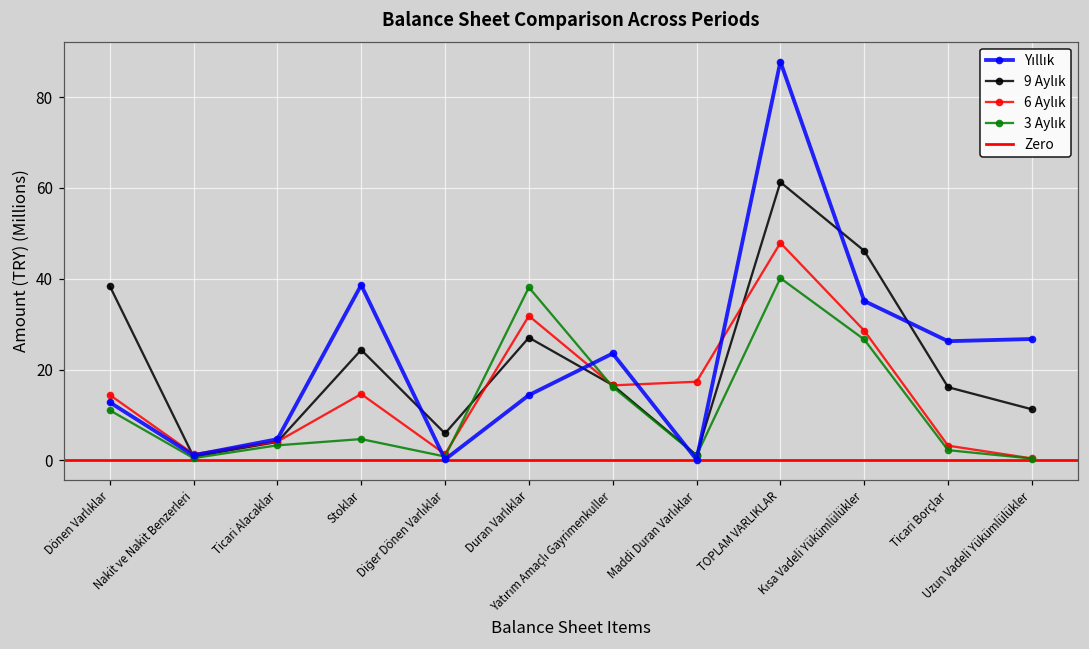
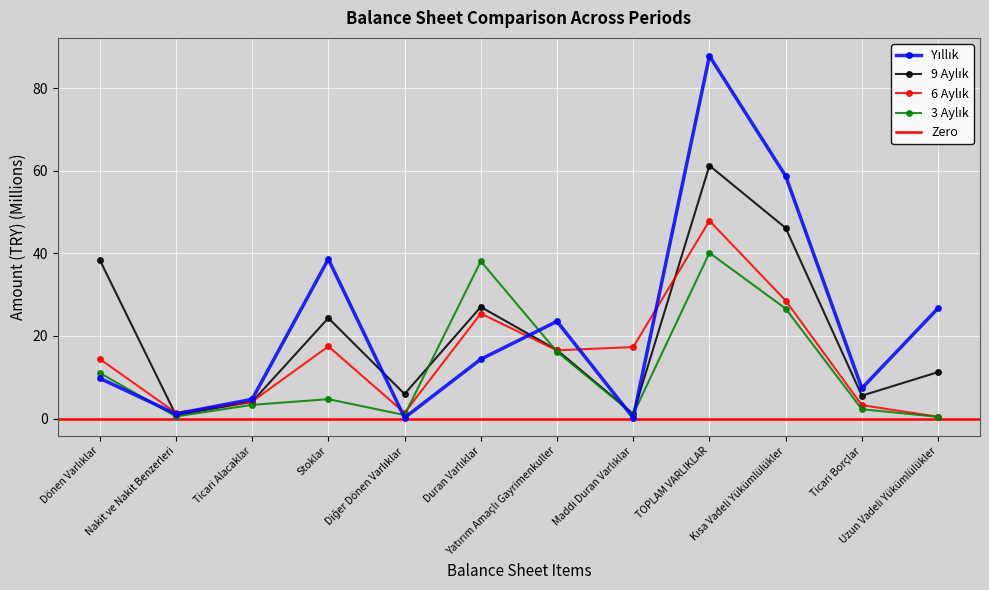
  {
    "Yıllık": {
-     "Dönen Varlıklar": 13,
+     "Dönen Varlıklar": 10,
      "Stoklar": 39,
      "Diğer Dönen Varlıklar": 0,
      "Duran Varlıklar": 14,
      "Yatırım Amaçlı Gayrimenkuller": 24,
      "Maddi Duran Varlıklar": 0,
      "TOPLAM VARLIKLAR": 88,
-     "Kısa Vadeli Yükümlülükler": 35,
-     "Ticari Borçlar": 26,
+     "Kısa Vadeli Yükümlülükler": 59,
+     "Ticari Borçlar": 7,
      "Uzun Vadeli Yükümlülükler": 27
    },
    "9 Aylık": {
      "Dönen Varlıklar": 38,
      "Stoklar": 24,
      "Diğer Dönen Varlıklar": 6,
      "Duran Varlıklar": 27,
      "TOPLAM VARLIKLAR": 61,
      "Kısa Vadeli Yükümlülükler": 46,
-     "Ticari Borçlar": 16,
+     "Ticari Borçlar": 6,
      "Uzun Vadeli Yükümlülükler": 11
    },
    "6 Aylık": {
      "Dönen Varlıklar": 14,
-     "Stoklar": 15,
-     "Duran Varlıklar": 32,
+     "Stoklar": 17,
+     "Duran Varlıklar": 25,
      "Maddi Duran Varlıklar": 17,
      "TOPLAM VARLIKLAR": 48,
      "Kısa Vadeli Yükümlülükler": 29,
      "Ticari Borçlar": 3
    },
    "3 Aylık": {
      "Dönen Varlıklar": 11,
      "Ticari Alacaklar": 3,
      "Stoklar": 5,
      "Duran Varlıklar": 38,
      "TOPLAM VARLIKLAR": 40,
      "Kısa Vadeli Yükümlülükler": 27,
      "Ticari Borçlar": 2
    }
  }
